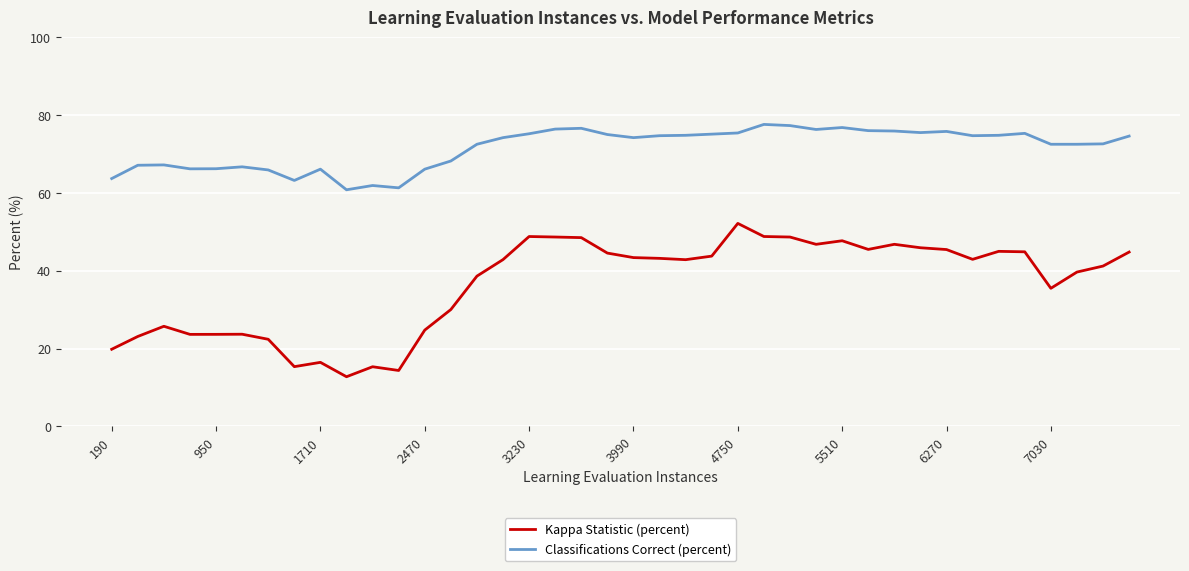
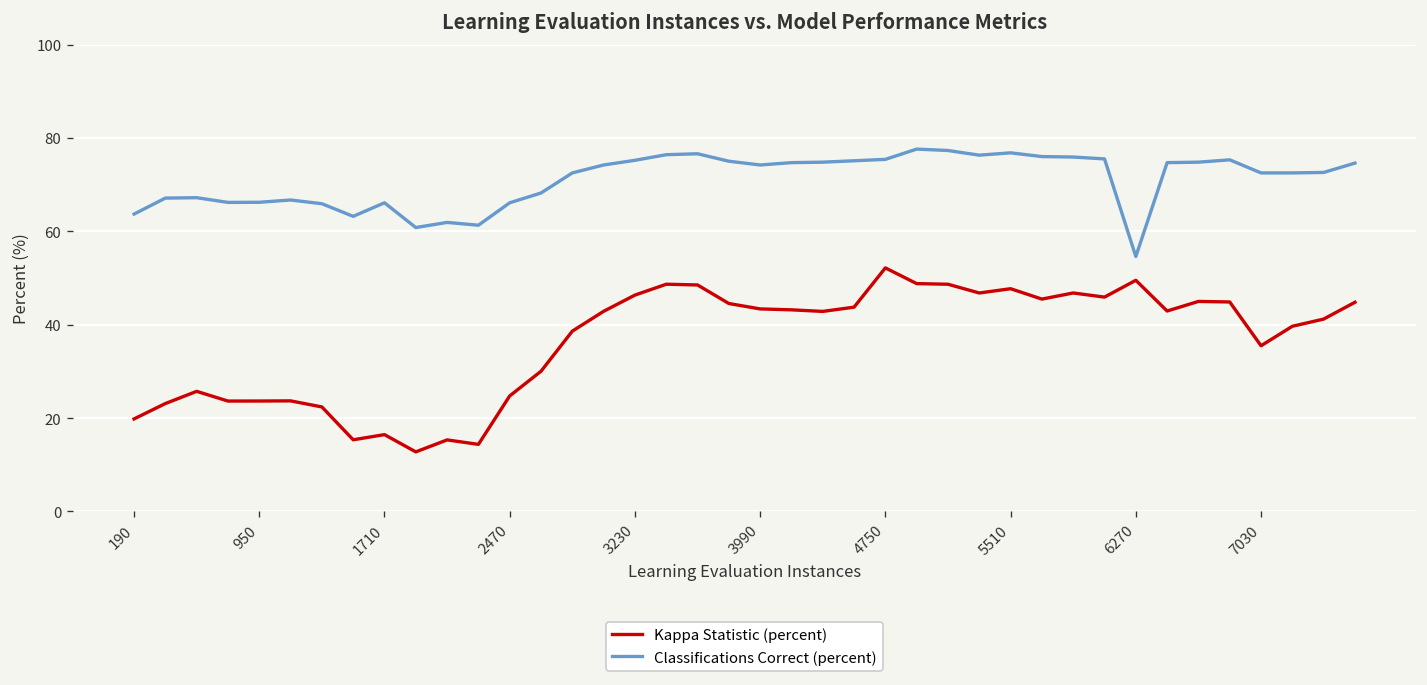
  {
    "Kappa Statistic (percent)": {
      "190": 20,
      "950": 24,
      "1710": 16,
      "2470": 25,
-     "3230": 49,
+     "3230": 46,
      "3990": 43,
      "4750": 52,
      "5510": 48,
-     "6270": 45,
+     "6270": 50,
      "7030": 35
    },
    "Classifications Correct (percent)": {
      "190": 64,
      "950": 66,
      "1710": 66,
      "2470": 66,
      "3230": 75,
      "3990": 74,
      "4750": 75,
      "5510": 77,
-     "6270": 76,
+     "6270": 55,
      "7030": 73
    }
  }
